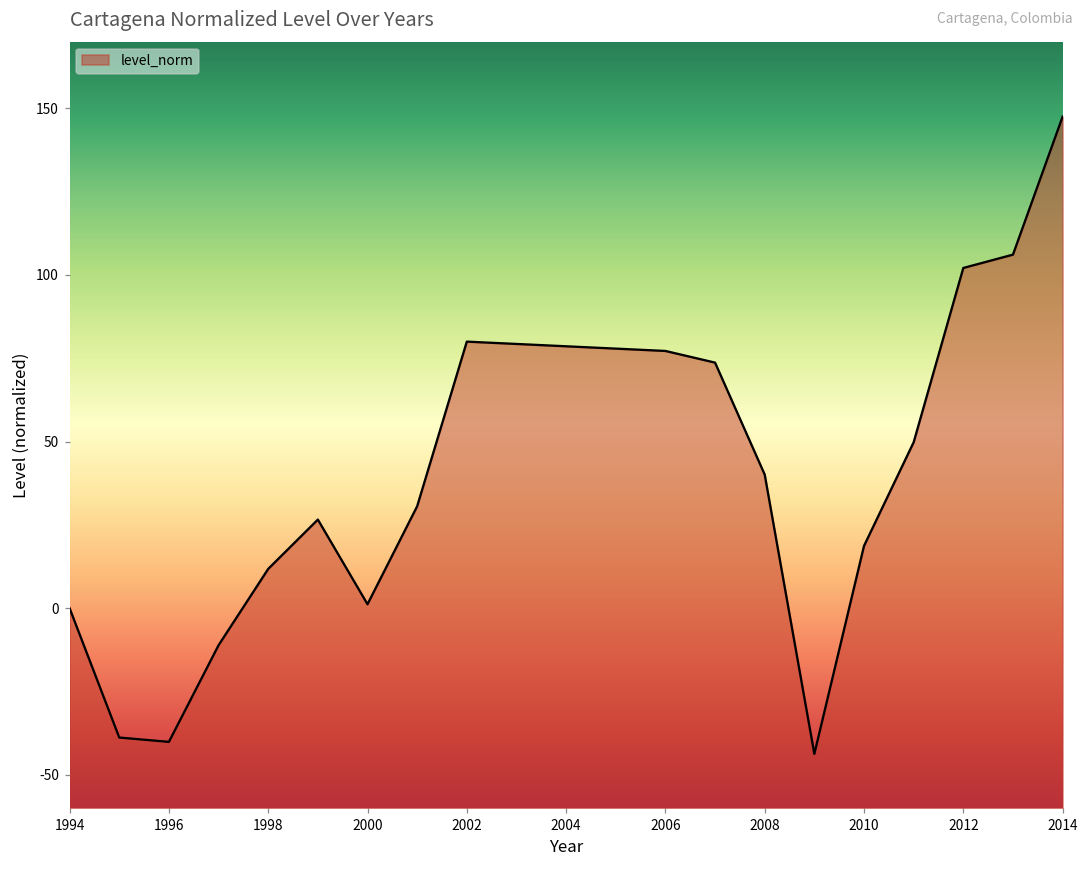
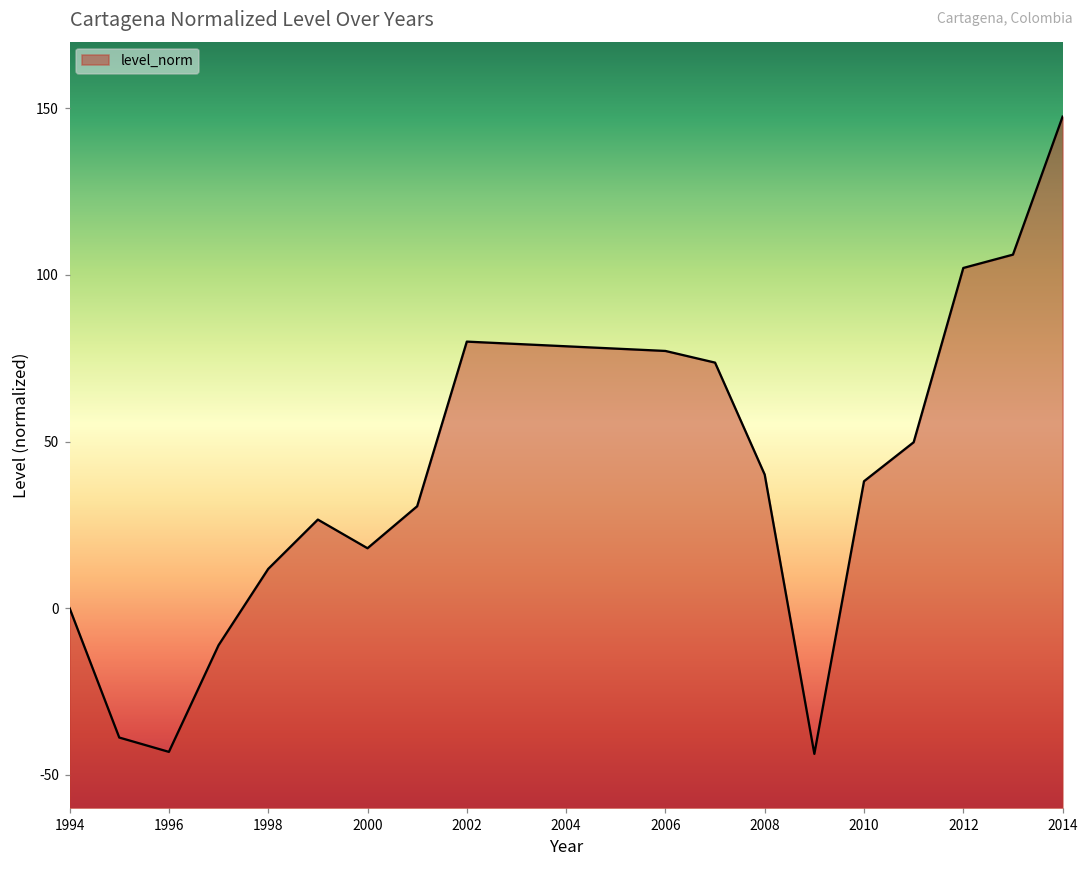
  {
    "1994": 0,
-   "1996": -40,
+   "1996": -43,
    "1998": 12,
-   "2000": 1,
+   "2000": 18,
    "2002": 80,
    "2006": 77,
    "2008": 40,
-   "2010": 19,
+   "2010": 38,
    "2012": 102,
    "2014": 148
  }
